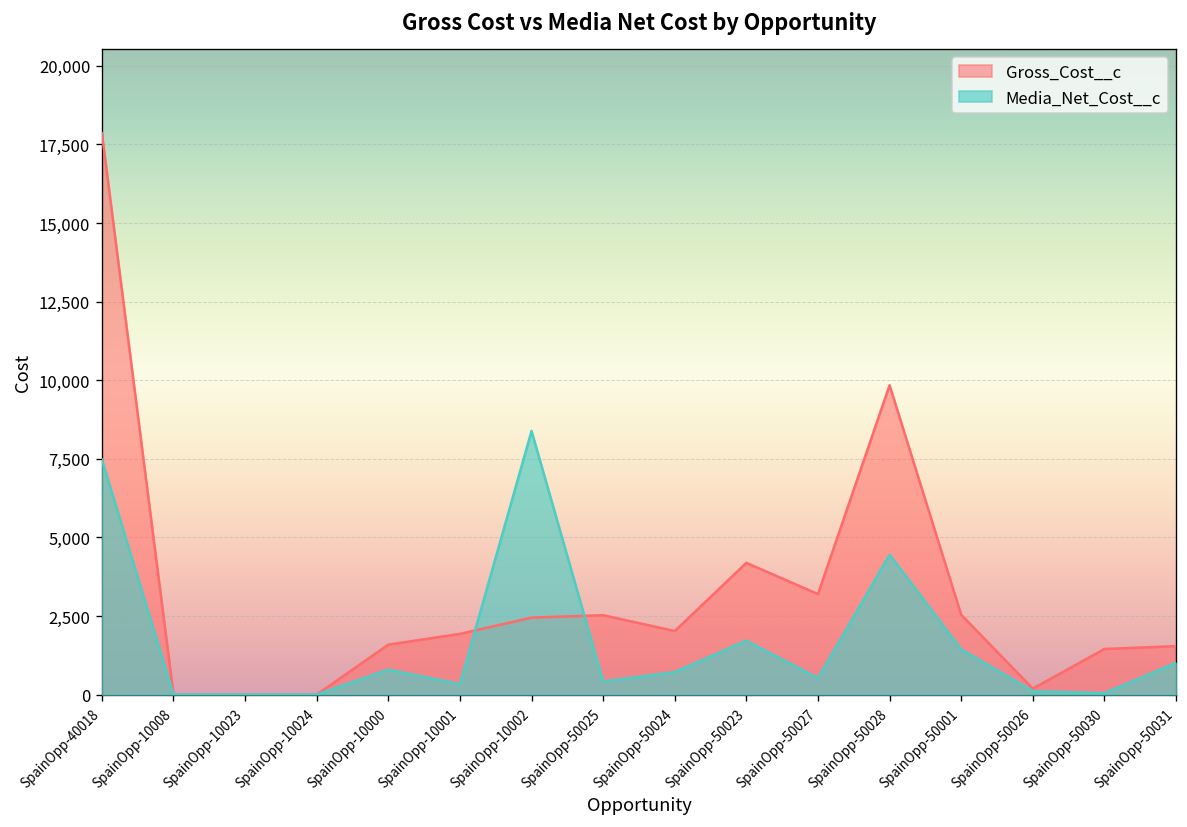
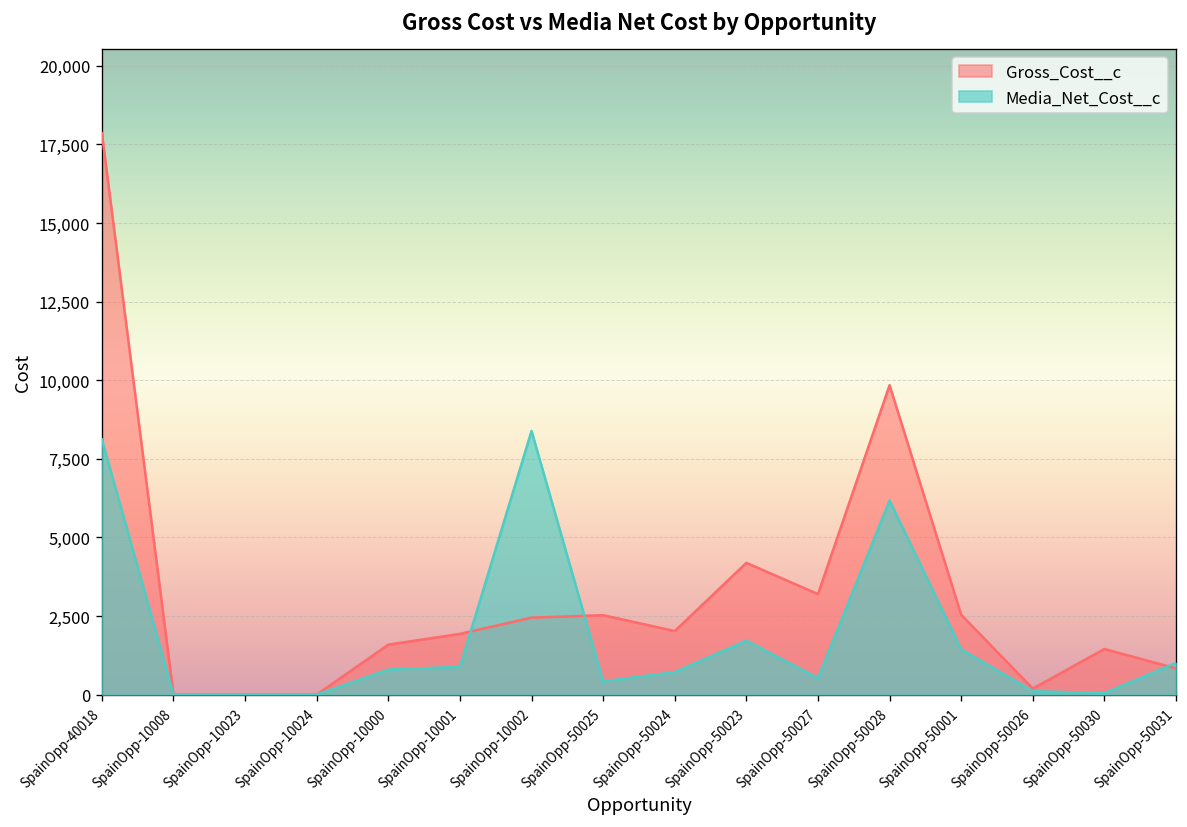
  {
    "Gross_Cost__c": {
      "SpainOpp-40018": "17,900",
      "SpainOpp-10000": "1,600",
      "SpainOpp-10001": "1,900",
      "SpainOpp-10002": "2,400",
      "SpainOpp-50025": "2,500",
      "SpainOpp-50024": "2,000",
      "SpainOpp-50023": "4,200",
      "SpainOpp-50027": "3,200",
      "SpainOpp-50028": "9,800",
      "SpainOpp-50001": "2,500",
      "SpainOpp-50030": "1,500",
-     "SpainOpp-50031": "1,500"
+     "SpainOpp-50031": "800"
    },
    "Media_Net_Cost__c": {
-     "SpainOpp-40018": "7,500",
+     "SpainOpp-40018": "8,100",
      "SpainOpp-10000": "800",
-     "SpainOpp-10001": "300",
+     "SpainOpp-10001": "900",
      "SpainOpp-10002": "8,400",
      "SpainOpp-50025": "400",
      "SpainOpp-50024": "700",
      "SpainOpp-50023": "1,700",
      "SpainOpp-50027": "500",
-     "SpainOpp-50028": "4,500",
+     "SpainOpp-50028": "6,200",
      "SpainOpp-50001": "1,400",
      "SpainOpp-50030": "0",
      "SpainOpp-50031": "1,000"
    }
  }
